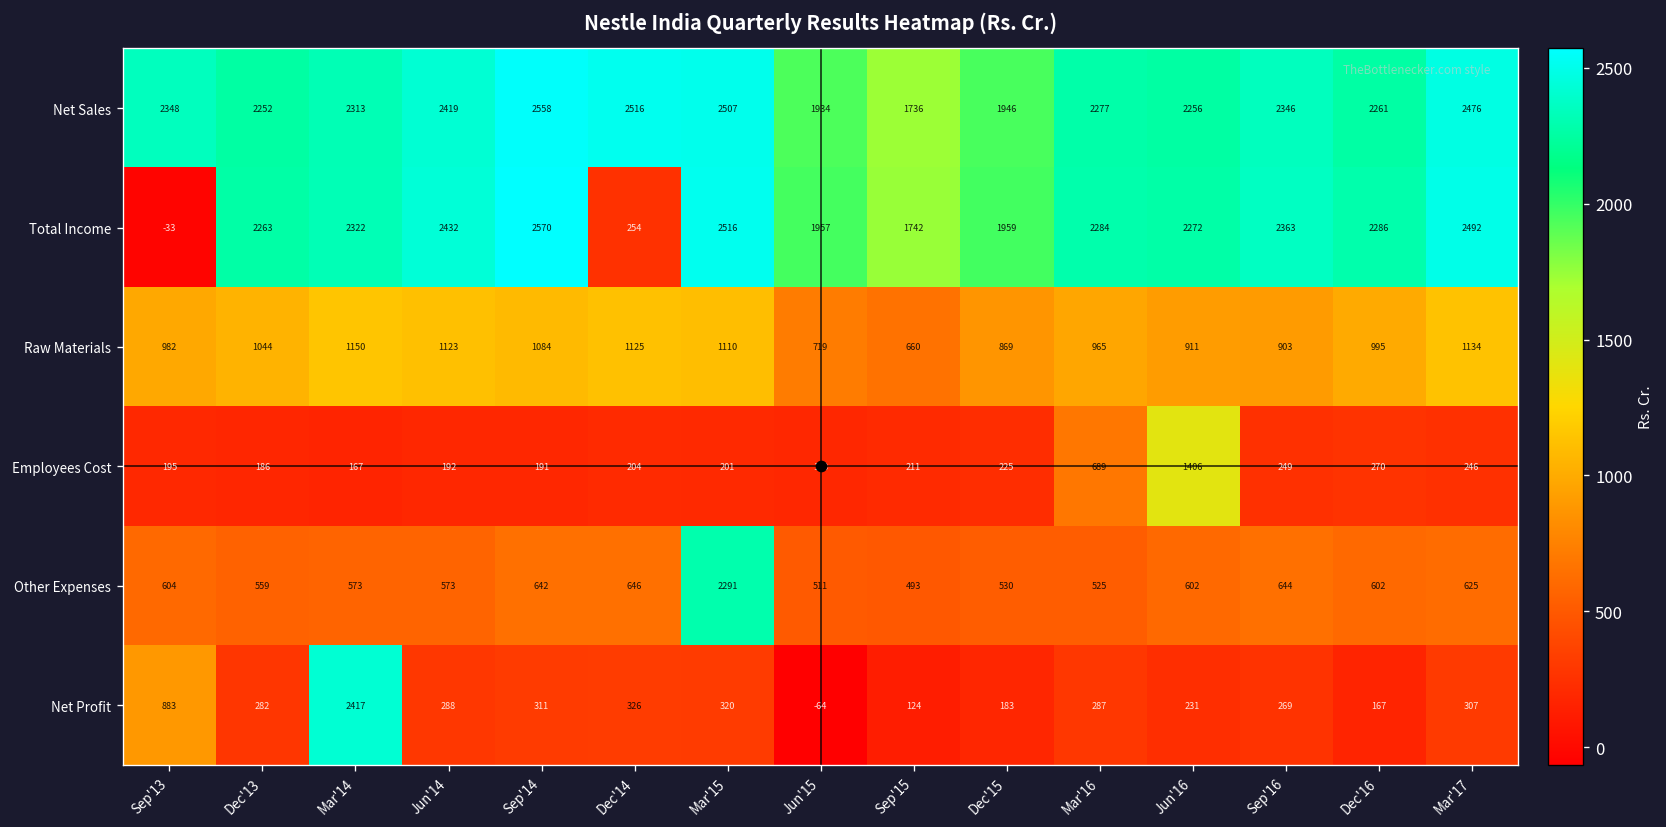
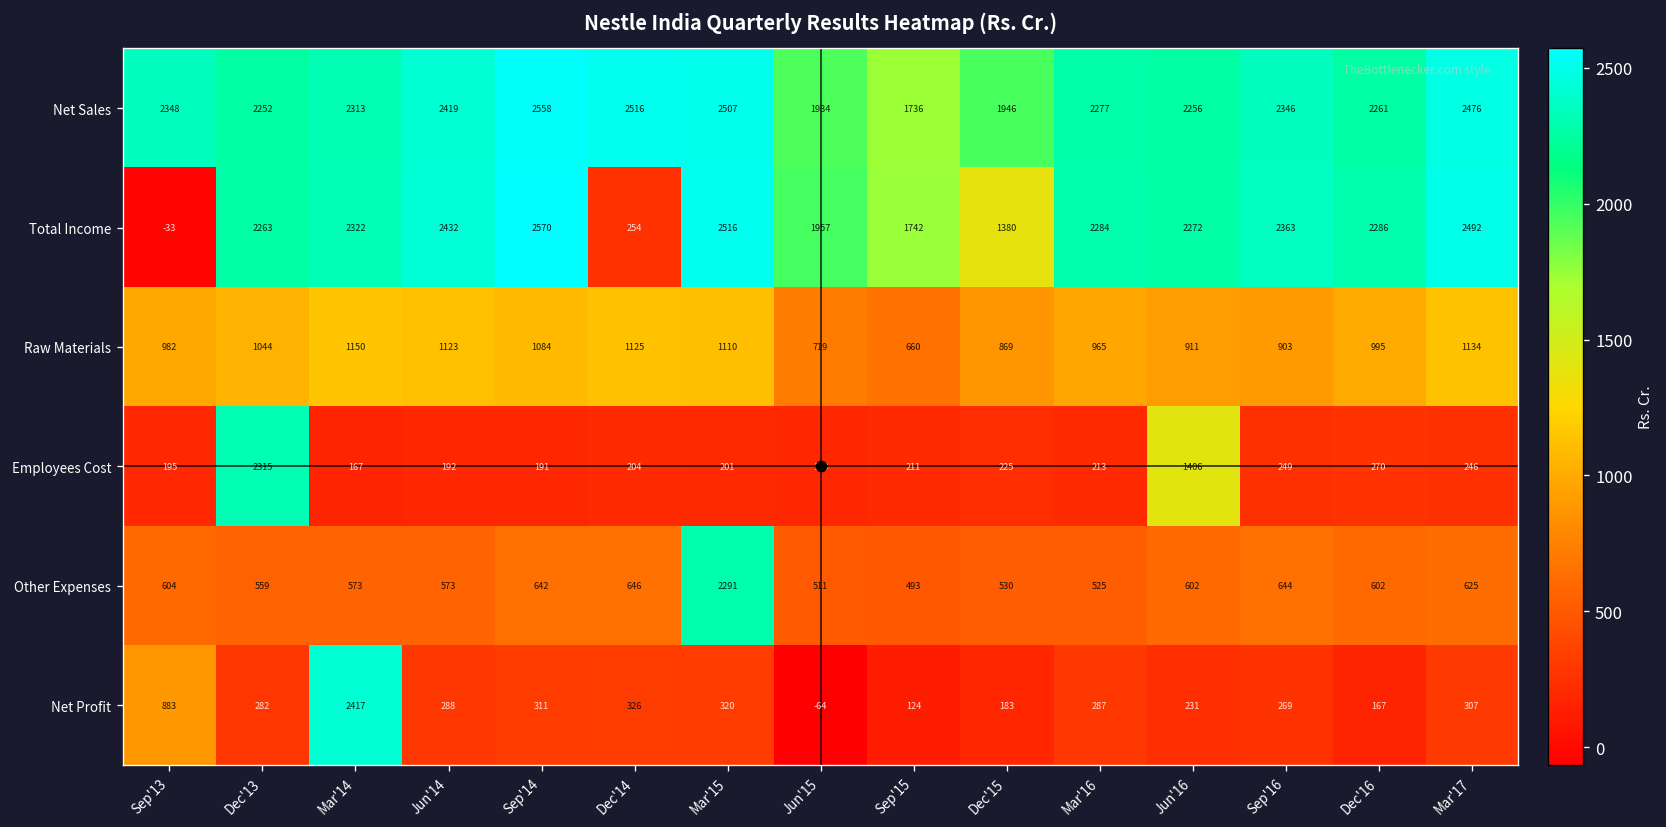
  {
    "Net Sales": {
      "Sep'13": 2348,
      "Dec'13": 2252,
      "Mar'14": 2313,
      "Jun'14": 2419,
      "Sep'14": 2558,
      "Dec'14": 2516,
      "Mar'15": 2507,
      "Jun'15": 1934,
      "Sep'15": 1736,
      "Dec'15": 1946,
      "Mar'16": 2277,
      "Jun'16": 2256,
      "Sep'16": 2346,
      "Mar'17": 2476
    },
    "Total Income": {
      "Sep'13": -33,
      "Dec'13": 2263,
      "Mar'14": 2322,
      "Jun'14": 2432,
      "Sep'14": 2570,
      "Dec'14": 254,
      "Mar'15": 2516,
      "Jun'15": 1957,
      "Sep'15": 1742,
-     "Dec'15": 1959,
+     "Dec'15": 1380,
      "Mar'16": 2284,
      "Jun'16": 2272,
      "Sep'16": 2363,
      "Dec'16": 2286,
      "Mar'17": 2492
    },
    "Raw Materials": {
      "Sep'13": 982,
      "Dec'13": 1044,
      "Mar'14": 1150,
      "Jun'14": 1123,
      "Sep'14": 1084,
      "Dec'14": 1125,
      "Mar'15": 1110,
      "Jun'15": 719,
      "Sep'15": 660,
      "Dec'15": 869,
      "Mar'16": 965,
      "Jun'16": 911,
      "Sep'16": 903,
      "Dec'16": 995,
      "Mar'17": 1134
    },
    "Employees Cost": {
      "Sep'13": 195,
-     "Dec'13": 186,
+     "Dec'13": 2315,
      "Mar'14": 167,
      "Jun'14": 192,
      "Sep'14": 191,
      "Dec'14": 204,
      "Mar'15": 201,
      "Sep'15": 211,
      "Dec'15": 225,
-     "Mar'16": 689,
+     "Mar'16": 213,
      "Jun'16": 1406,
      "Sep'16": 249,
      "Dec'16": 270,
      "Mar'17": 246
    },
    "Other Expenses": {
      "Sep'13": 604,
      "Dec'13": 559,
      "Mar'14": 573,
      "Jun'14": 573,
      "Sep'14": 642,
      "Dec'14": 646,
      "Mar'15": 2291,
      "Jun'15": 511,
      "Sep'15": 493,
      "Dec'15": 530,
      "Mar'16": 525,
      "Jun'16": 602,
      "Sep'16": 644,
      "Dec'16": 602,
      "Mar'17": 625
    },
    "Net Profit": {
      "Sep'13": 883,
      "Dec'13": 282,
      "Mar'14": 2417,
      "Jun'14": 288,
      "Sep'14": 311,
      "Dec'14": 326,
      "Mar'15": 320,
      "Jun'15": -64,
      "Sep'15": 124,
      "Dec'15": 183,
      "Mar'16": 287,
      "Jun'16": 231,
      "Sep'16": 269,
      "Dec'16": 167,
      "Mar'17": 307
    }
  }
